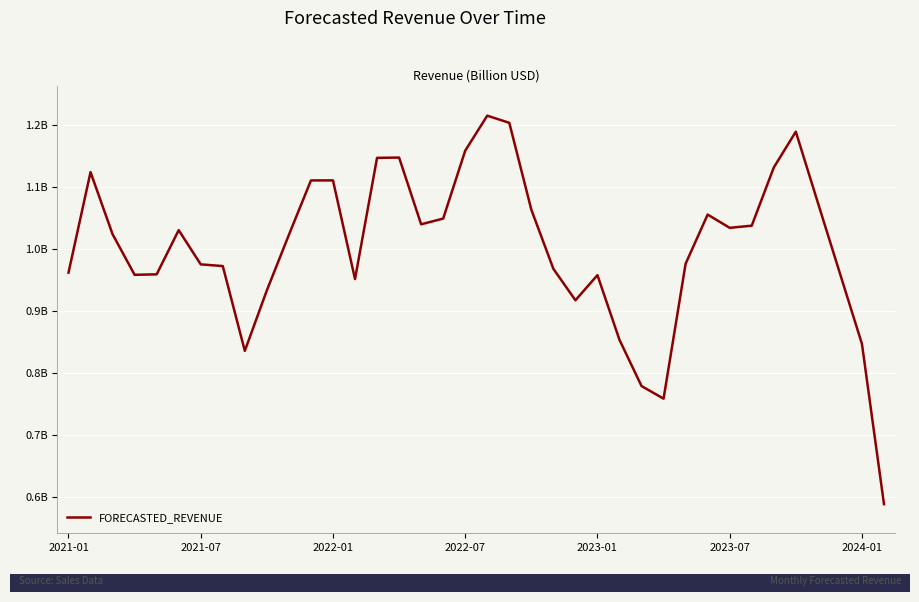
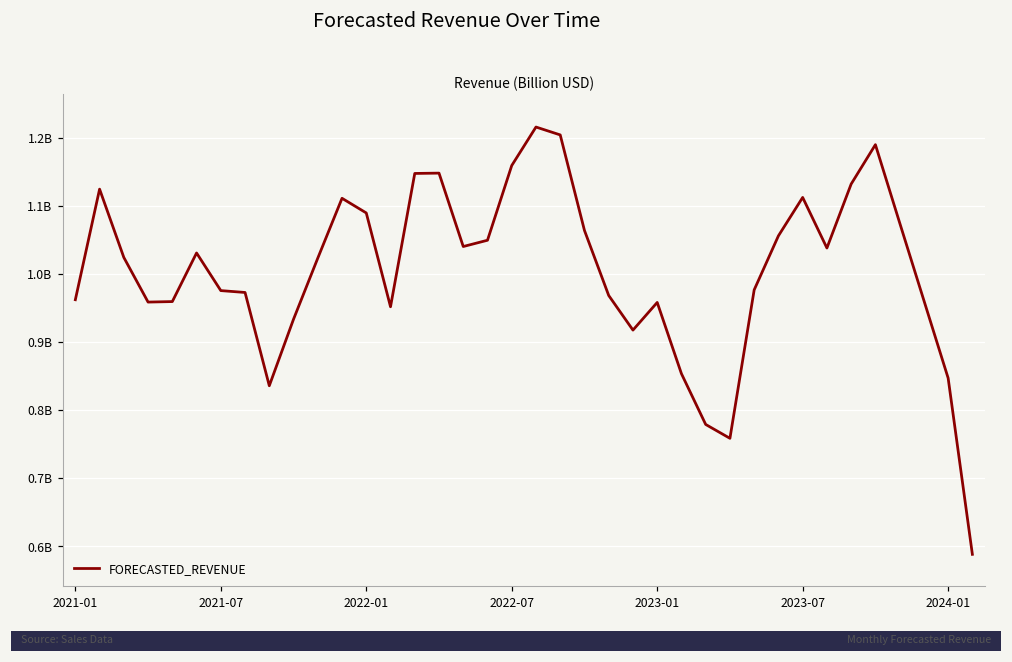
  {
    "2021-01": 960000000,
    "2021-07": 980000000,
-   "2022-01": 1110000000,
+   "2022-01": 1090000000,
    "2022-07": 1160000000,
    "2023-01": 960000000,
-   "2023-07": 1030000000,
+   "2023-07": 1110000000,
    "2024-01": 850000000
  }
